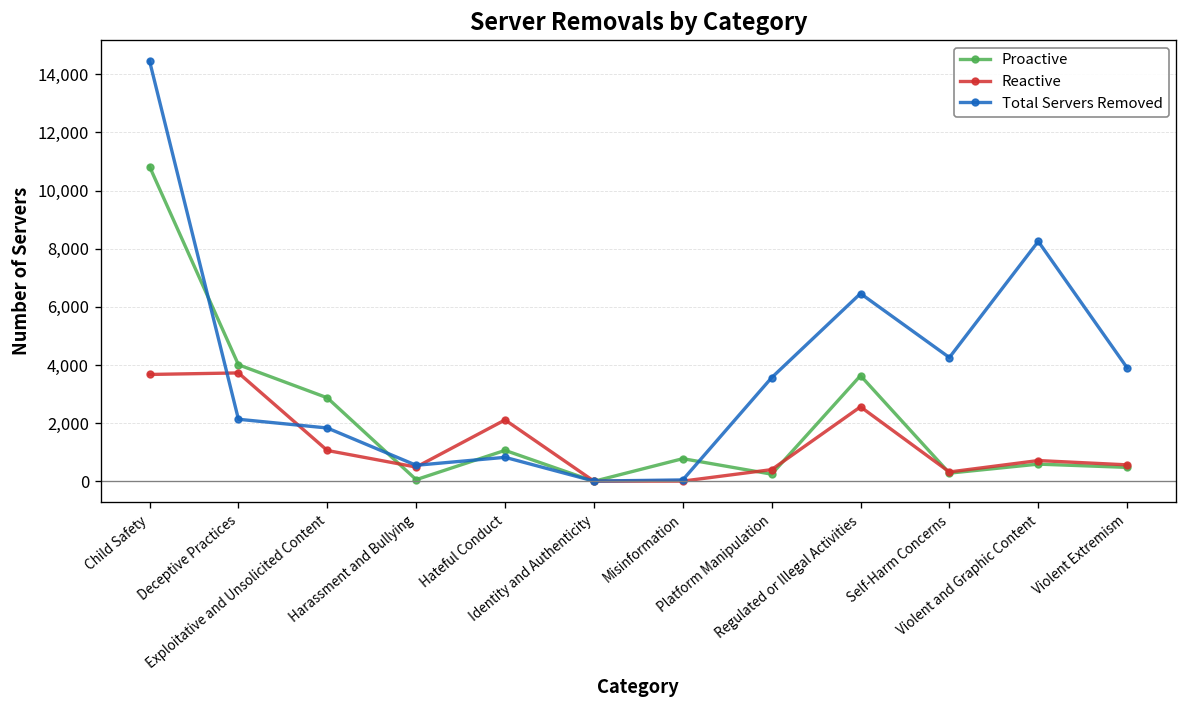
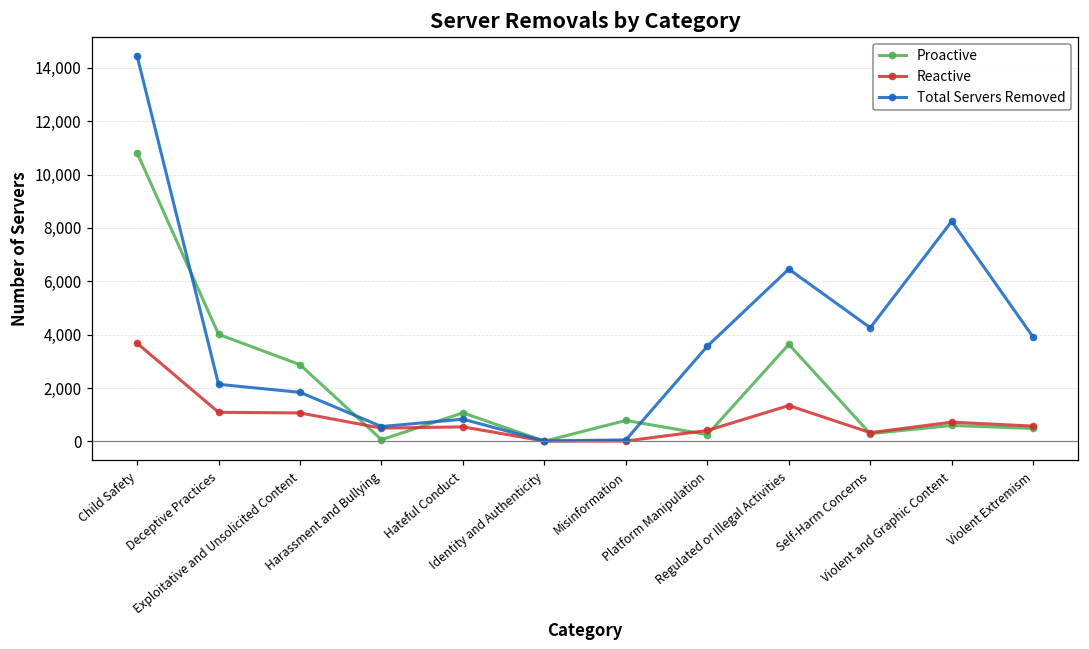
  {
    "Proactive": {
      "Child Safety": "10,800",
      "Deceptive Practices": "4,000",
      "Exploitative and Unsolicited Content": "2,900",
      "Harassment and Bullying": "100",
      "Hateful Conduct": "1,100",
      "Misinformation": "800",
      "Platform Manipulation": "300",
      "Regulated or Illegal Activities": "3,600",
      "Violent and Graphic Content": "600"
    },
    "Reactive": {
      "Child Safety": "3,700",
-     "Deceptive Practices": "3,700",
+     "Deceptive Practices": "1,100",
      "Exploitative and Unsolicited Content": "1,100",
-     "Hateful Conduct": "2,100",
+     "Hateful Conduct": "500",
      "Platform Manipulation": "400",
-     "Regulated or Illegal Activities": "2,600",
+     "Regulated or Illegal Activities": "1,300",
      "Violent and Graphic Content": "700"
    },
    "Total Servers Removed": {
      "Child Safety": "14,500",
      "Deceptive Practices": "2,100",
      "Exploitative and Unsolicited Content": "1,800",
      "Hateful Conduct": "800",
      "Platform Manipulation": "3,600",
      "Regulated or Illegal Activities": "6,500",
      "Self-Harm Concerns": "4,300",
      "Violent and Graphic Content": "8,300",
      "Violent Extremism": "3,900"
    }
  }
